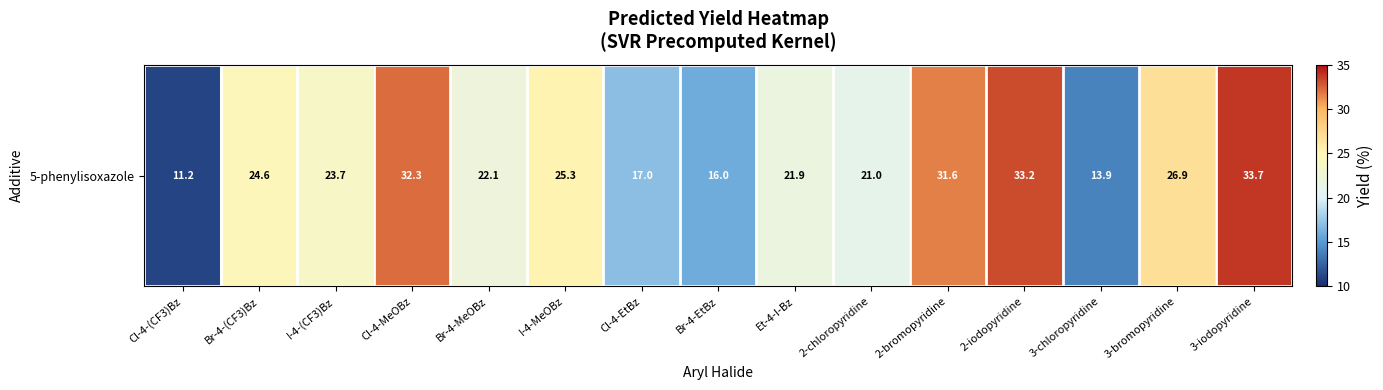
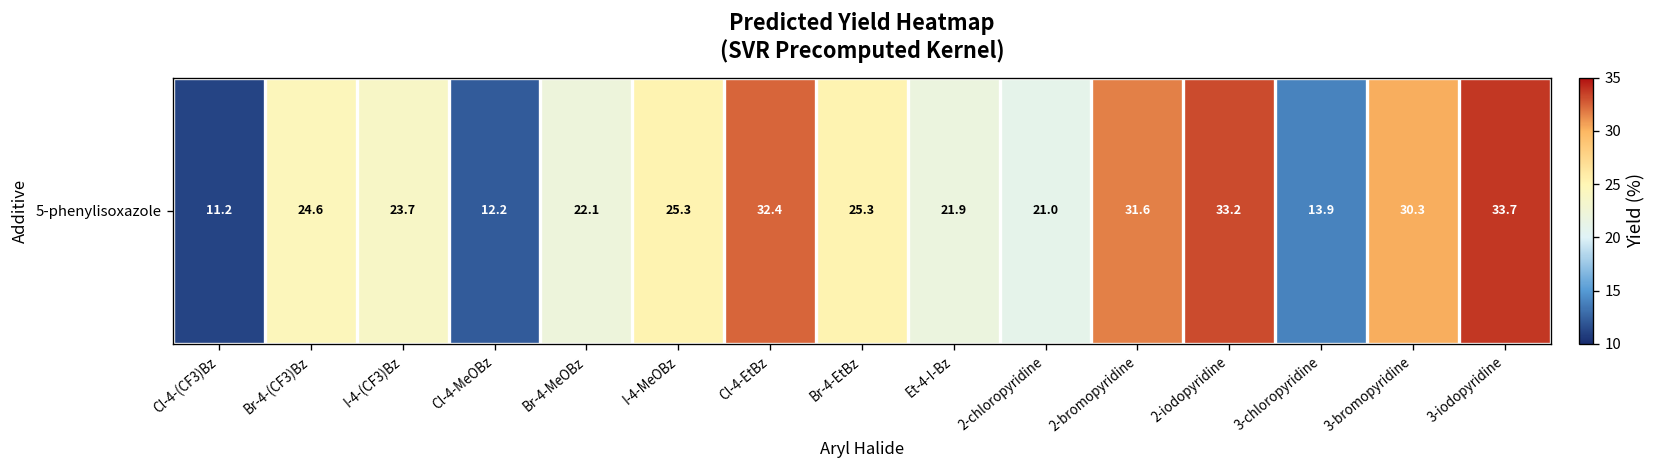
  {
    "5-phenylisoxazole": {
      "Cl-4-(CF3)Bz": 11.2,
      "Br-4-(CF3)Bz": 24.6,
      "I-4-(CF3)Bz": 23.7,
-     "Cl-4-MeOBz": 32.3,
+     "Cl-4-MeOBz": 12.2,
      "Br-4-MeOBz": 22.1,
      "I-4-MeOBz": 25.3,
-     "Cl-4-EtBz": 17.0,
-     "Br-4-EtBz": 16.0,
+     "Cl-4-EtBz": 32.4,
+     "Br-4-EtBz": 25.3,
      "Et-4-I-Bz": 21.9,
      "2-chloropyridine": 21.0,
      "2-bromopyridine": 31.6,
      "2-iodopyridine": 33.2,
      "3-chloropyridine": 13.9,
-     "3-bromopyridine": 26.9,
+     "3-bromopyridine": 30.3,
      "3-iodopyridine": 33.7
    }
  }
